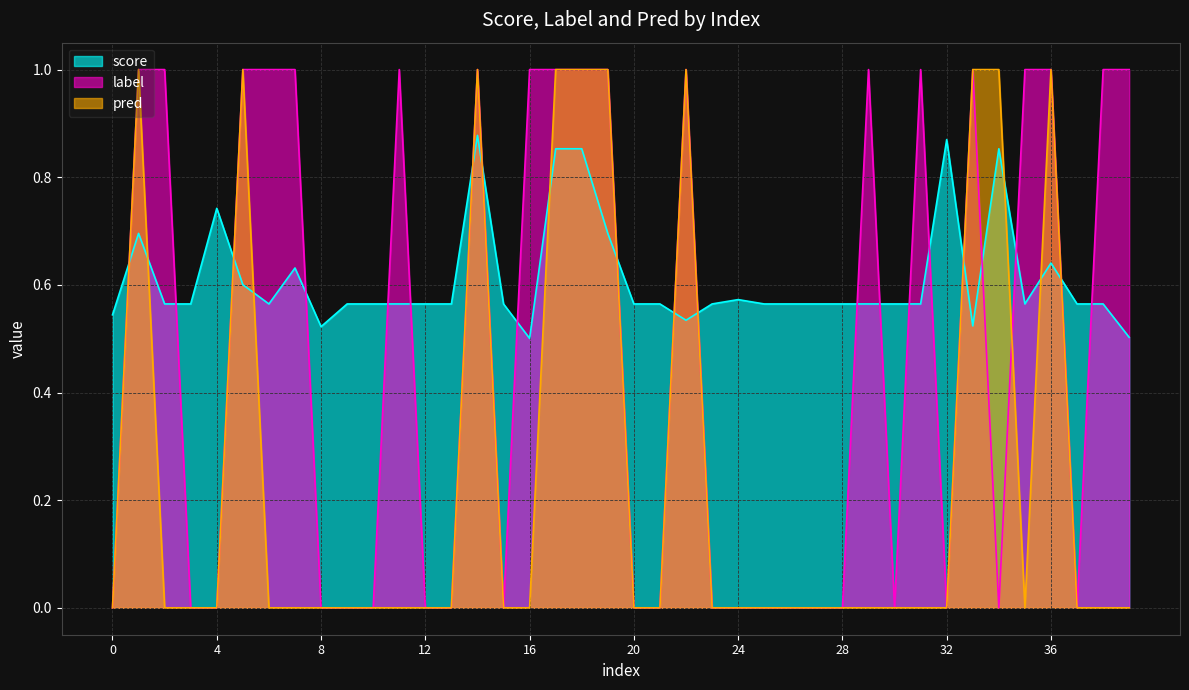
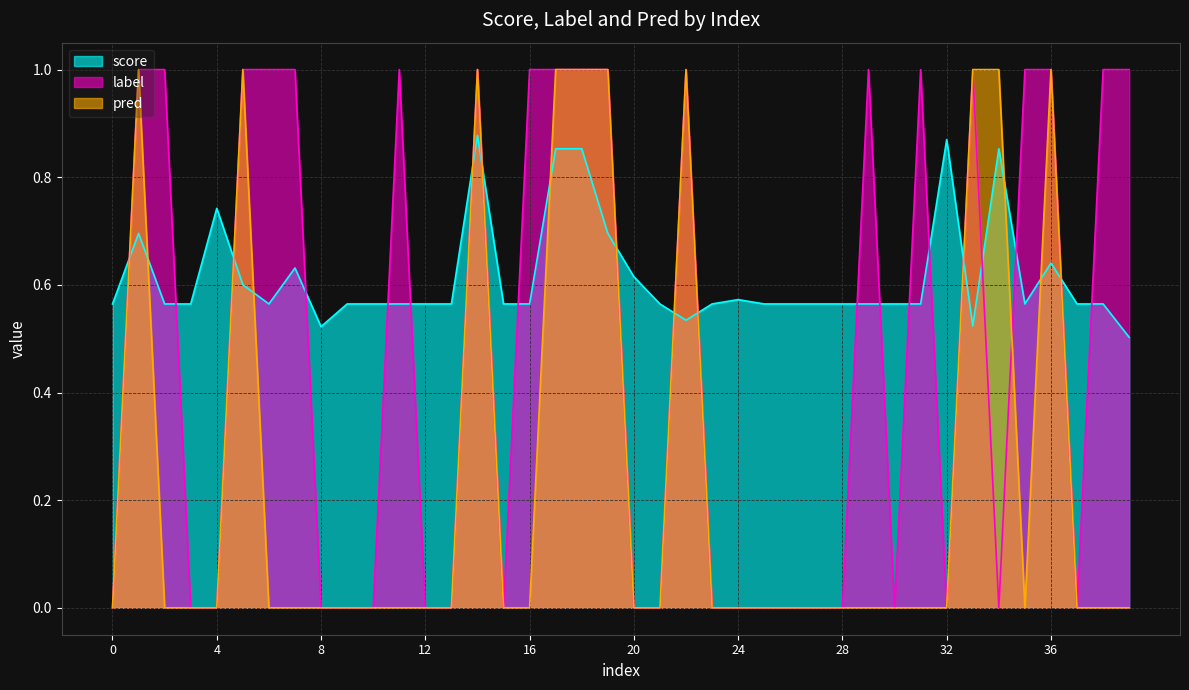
  {
    "score": {
-     "0": 0.54,
+     "0": 0.56,
      "4": 0.74,
      "8": 0.52,
      "12": 0.56,
-     "16": 0.50,
-     "20": 0.56,
+     "16": 0.56,
+     "20": 0.62,
      "24": 0.57,
      "28": 0.56,
      "32": 0.87,
      "36": 0.64
    },
    "label": {
      "16": 1.00
    },
    "pred": {
      "16": 0.00
    }
  }
